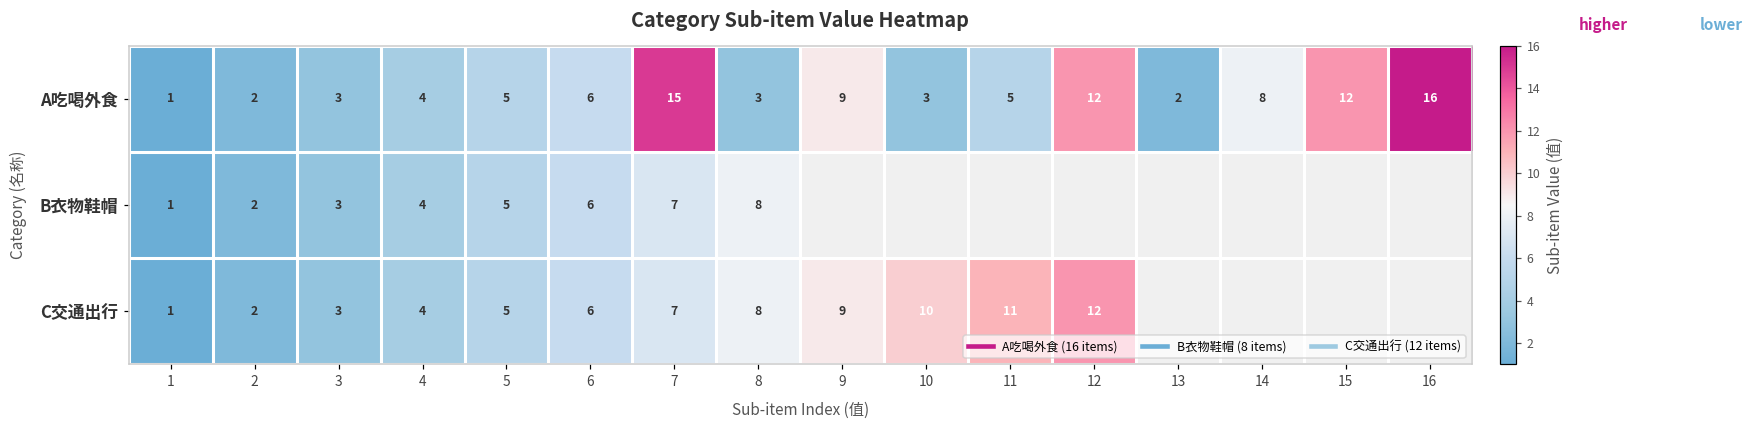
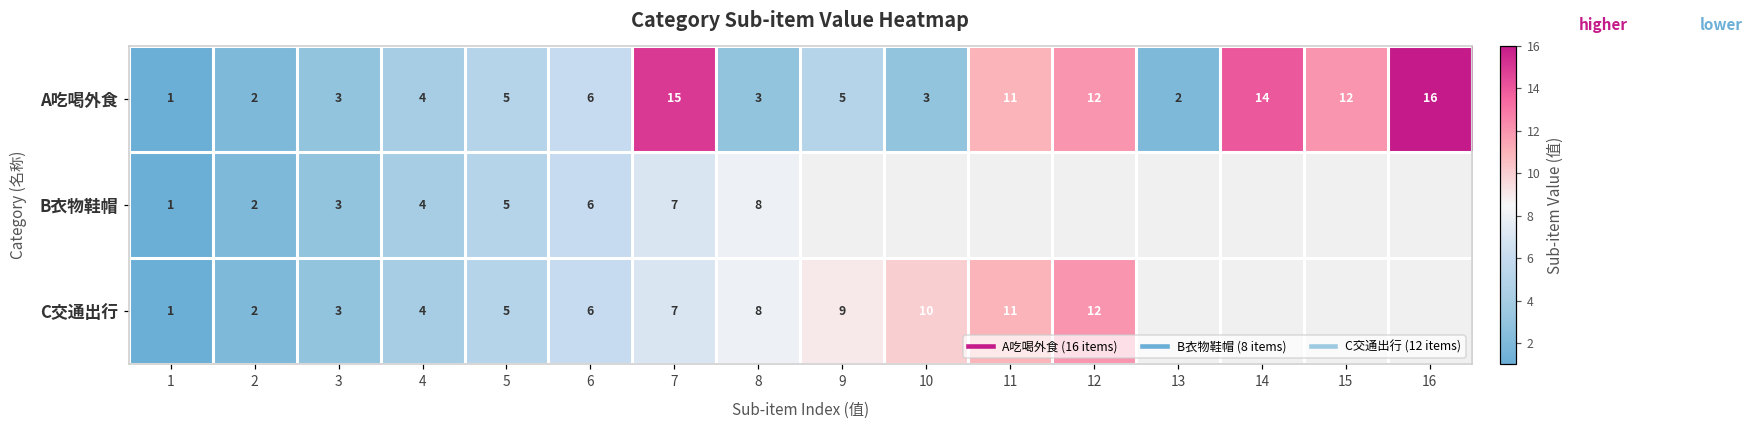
  {
    "A吃喝外食": {
      "1": 1,
      "2": 2,
      "3": 3,
      "4": 4,
      "5": 5,
      "6": 6,
      "7": 15,
      "8": 3,
-     "9": 9,
+     "9": 5,
      "10": 3,
-     "11": 5,
+     "11": 11,
      "12": 12,
      "13": 2,
-     "14": 8,
+     "14": 14,
      "15": 12,
      "16": 16
    },
    "B衣物鞋帽": {
      "1": 1,
      "2": 2,
      "3": 3,
      "4": 4,
      "5": 5,
      "6": 6,
      "7": 7,
      "8": 8
    },
    "C交通出行": {
      "1": 1,
      "2": 2,
      "3": 3,
      "4": 4,
      "5": 5,
      "6": 6,
      "7": 7,
      "8": 8,
      "9": 9,
      "10": 10,
      "11": 11,
      "12": 12
    }
  }
